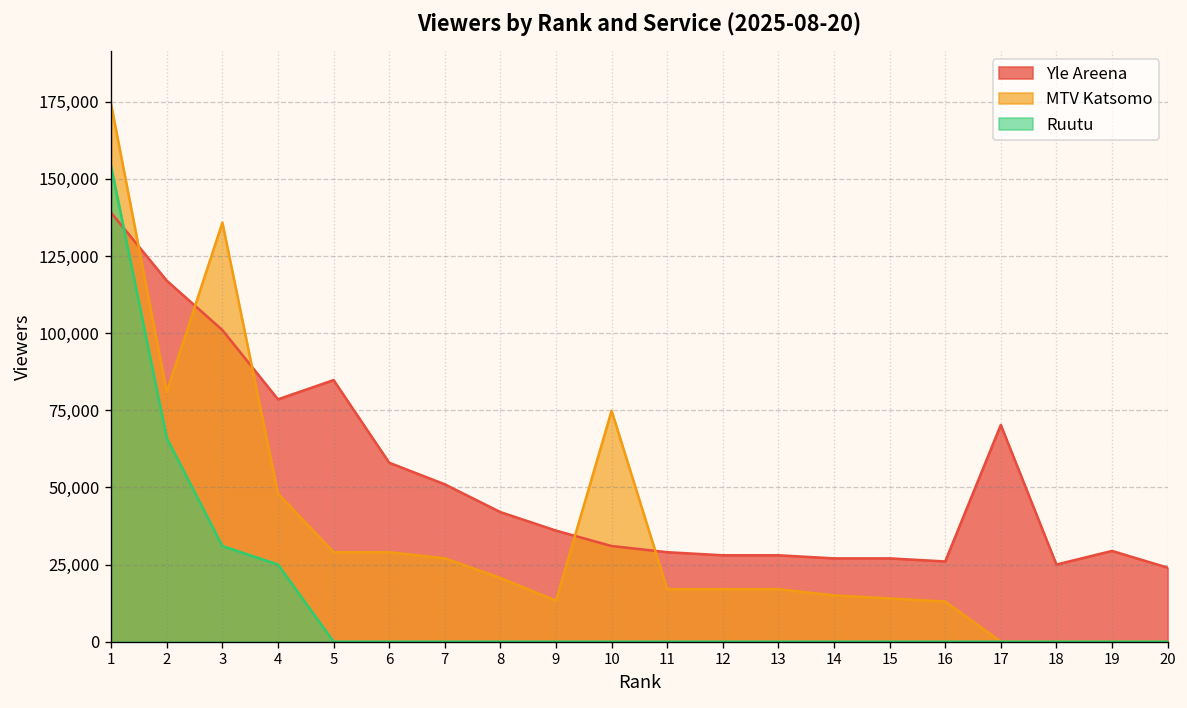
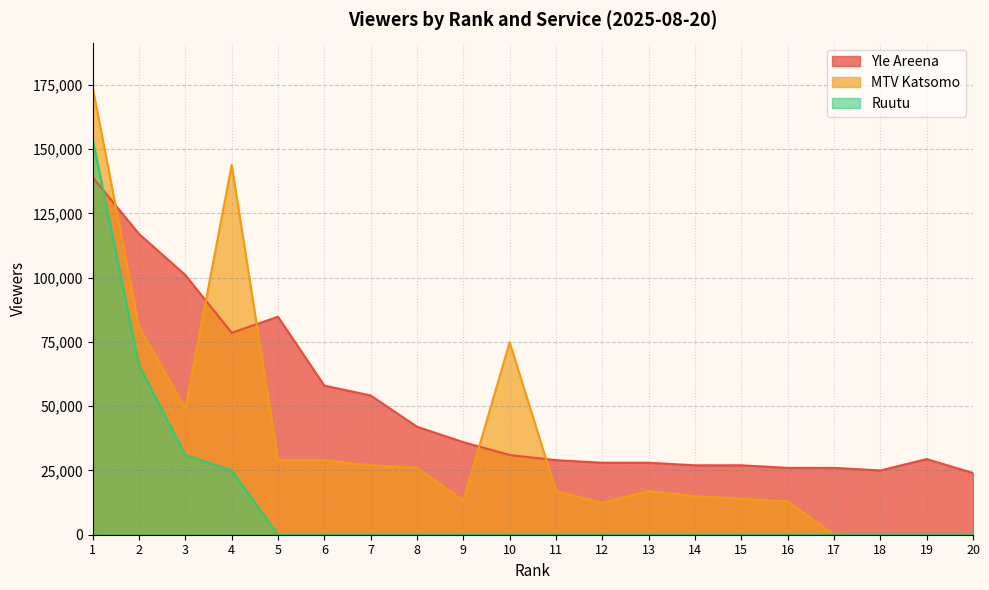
  {
    "Yle Areena": {
      "1": "139,000",
      "2": "117,000",
      "3": "101,000",
      "4": "79,000",
      "5": "85,000",
      "6": "58,000",
-     "7": "51,000",
+     "7": "54,000",
      "8": "42,000",
      "9": "36,000",
      "10": "31,000",
      "11": "29,000",
      "12": "28,000",
      "13": "28,000",
      "14": "27,000",
      "15": "27,000",
      "16": "26,000",
-     "17": "70,000",
+     "17": "26,000",
      "18": "25,000",
      "19": "29,000",
      "20": "24,000"
    },
    "MTV Katsomo": {
      "1": "174,000",
      "2": "81,000",
-     "3": "136,000",
-     "4": "48,000",
+     "3": "49,000",
+     "4": "144,000",
      "5": "29,000",
      "6": "29,000",
      "7": "27,000",
-     "8": "21,000",
+     "8": "26,000",
      "9": "13,000",
      "10": "75,000",
      "11": "17,000",
-     "12": "17,000",
+     "12": "12,000",
      "13": "17,000",
      "14": "15,000",
      "15": "14,000",
      "16": "13,000"
    },
    "Ruutu": {
      "1": "154,000",
      "2": "66,000",
      "3": "31,000",
      "4": "25,000",
      "5": "0",
      "6": "0",
      "7": "0",
      "8": "0",
      "9": "0",
      "10": "0",
      "11": "0",
      "12": "0",
      "13": "0",
      "14": "0",
      "15": "0",
      "16": "0"
    }
  }
